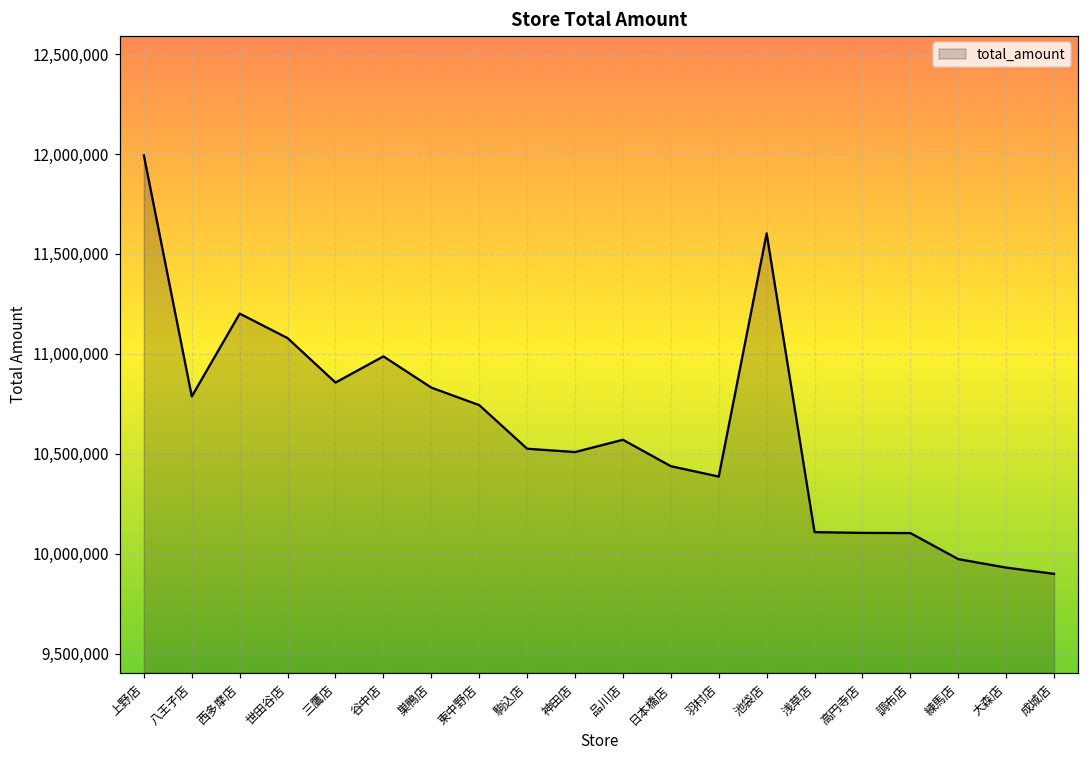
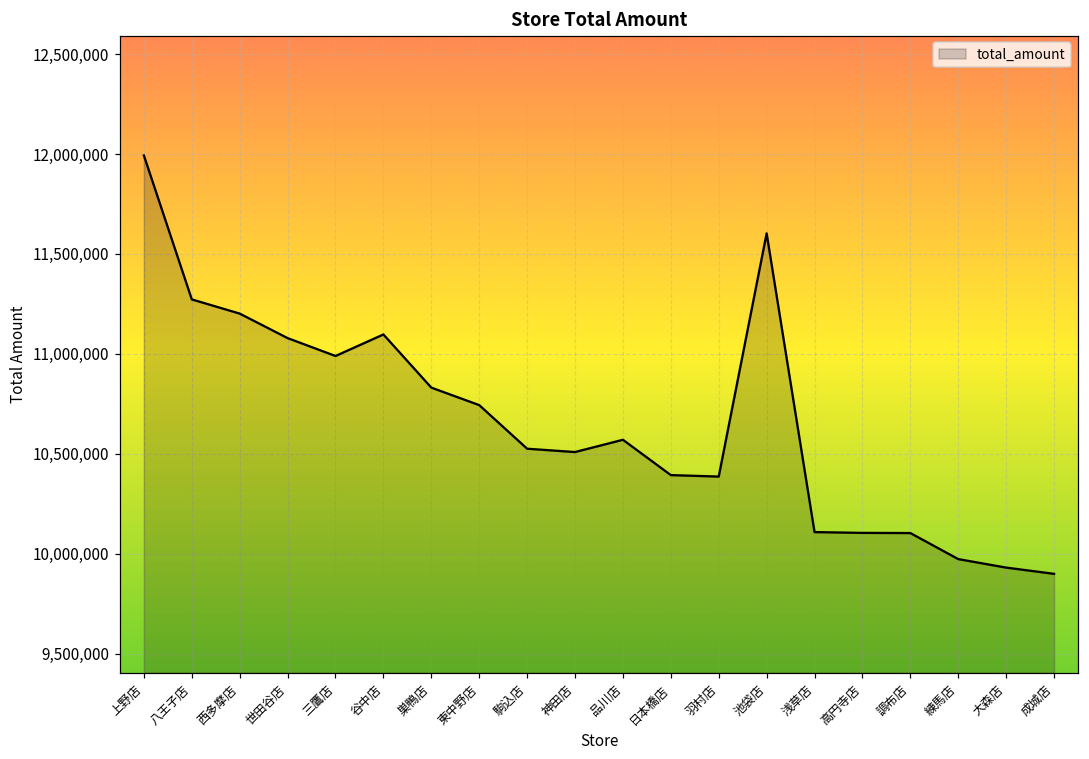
  {
    "上野店": "11,990,000",
-   "八王子店": "10,790,000",
+   "八王子店": "11,270,000",
    "西多摩店": "11,200,000",
    "世田谷店": "11,080,000",
-   "三鷹店": "10,860,000",
-   "谷中店": "10,990,000",
+   "三鷹店": "10,990,000",
+   "谷中店": "11,100,000",
    "巣鴨店": "10,830,000",
    "東中野店": "10,740,000",
    "駒込店": "10,530,000",
    "神田店": "10,510,000",
    "品川店": "10,570,000",
-   "日本橋店": "10,440,000",
+   "日本橋店": "10,390,000",
    "羽村店": "10,390,000",
    "池袋店": "11,600,000",
    "浅草店": "10,110,000",
    "高円寺店": "10,110,000",
    "調布店": "10,100,000",
    "練馬店": "9,970,000",
    "大森店": "9,930,000",
    "成城店": "9,900,000"
  }
